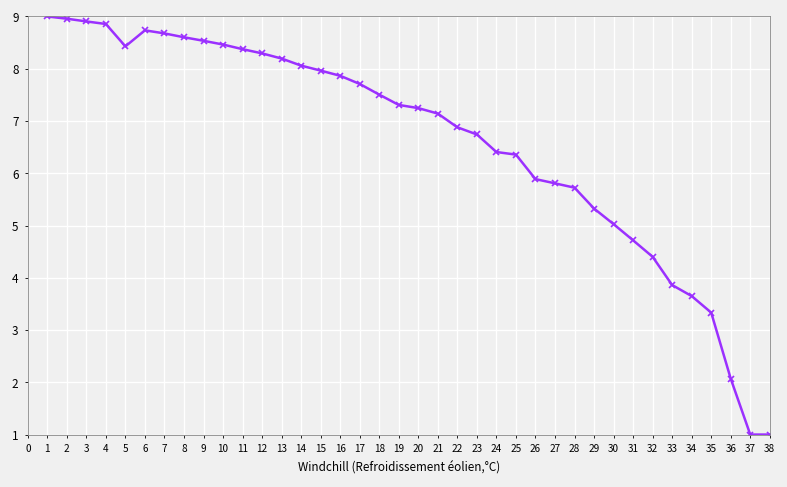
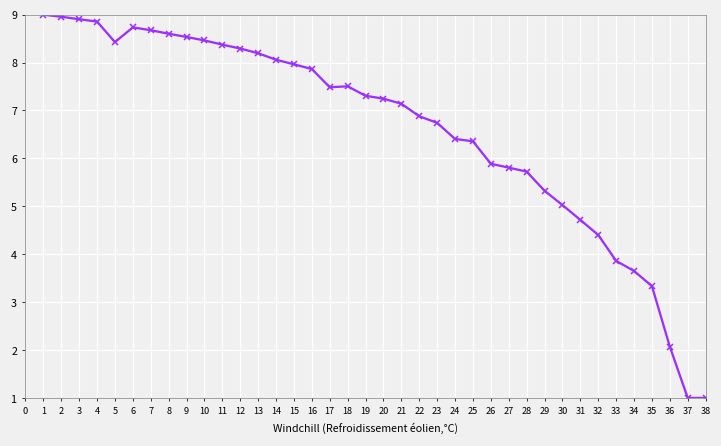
  {
    "1": 9.0,
    "2": 9.0,
    "3": 8.9,
    "4": 8.9,
    "5": 8.4,
    "6": 8.7,
    "7": 8.7,
    "8": 8.6,
    "9": 8.5,
    "10": 8.5,
    "11": 8.4,
    "12": 8.3,
    "13": 8.2,
    "14": 8.1,
    "15": 8.0,
    "16": 7.9,
-   "17": 7.7,
+   "17": 7.5,
    "18": 7.5,
    "19": 7.3,
    "20": 7.2,
    "21": 7.1,
    "22": 6.9,
    "23": 6.7,
    "24": 6.4,
    "25": 6.4,
    "26": 5.9,
    "27": 5.8,
    "28": 5.7,
    "29": 5.3,
    "30": 5.0,
    "31": 4.7,
    "32": 4.4,
    "33": 3.9,
    "34": 3.6,
    "35": 3.3,
    "36": 2.1,
    "37": 1.0,
    "38": 1.0
  }
